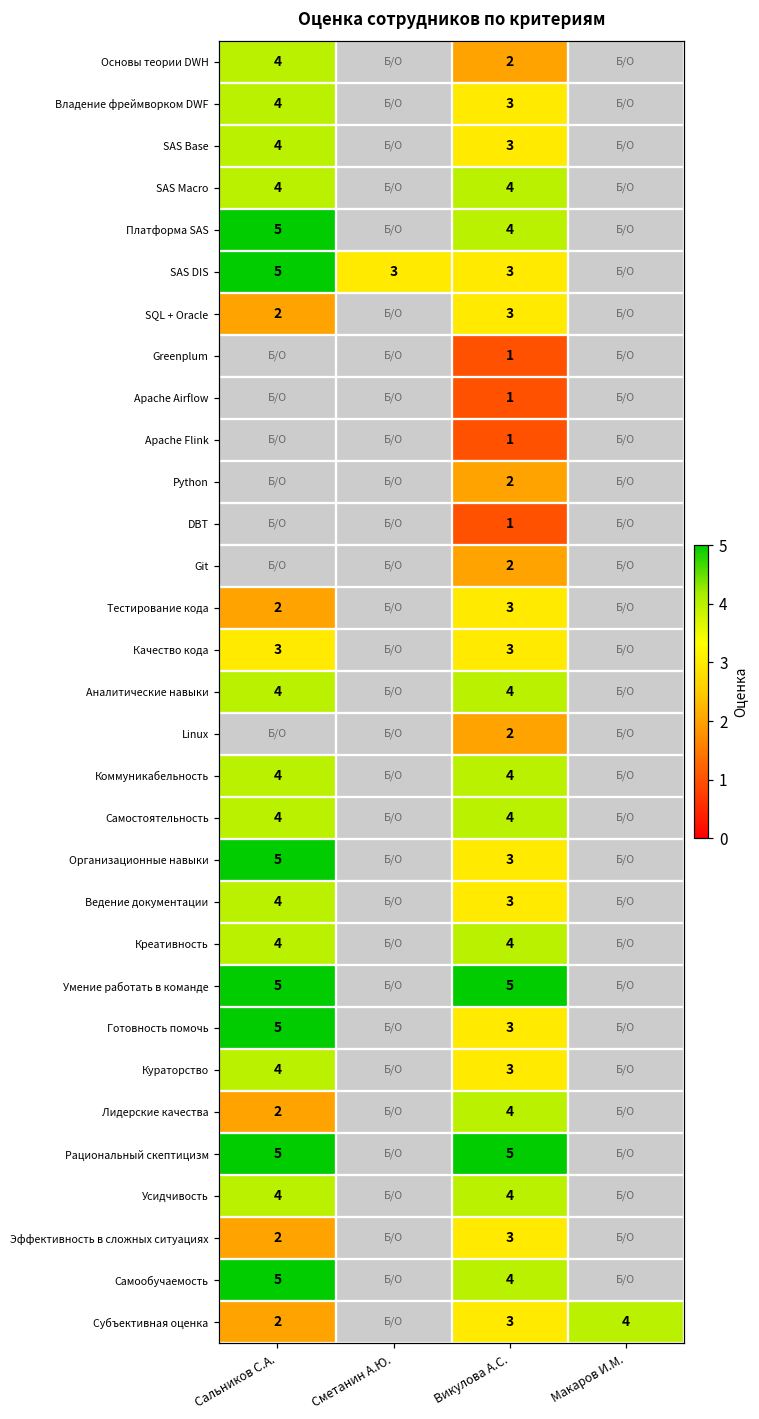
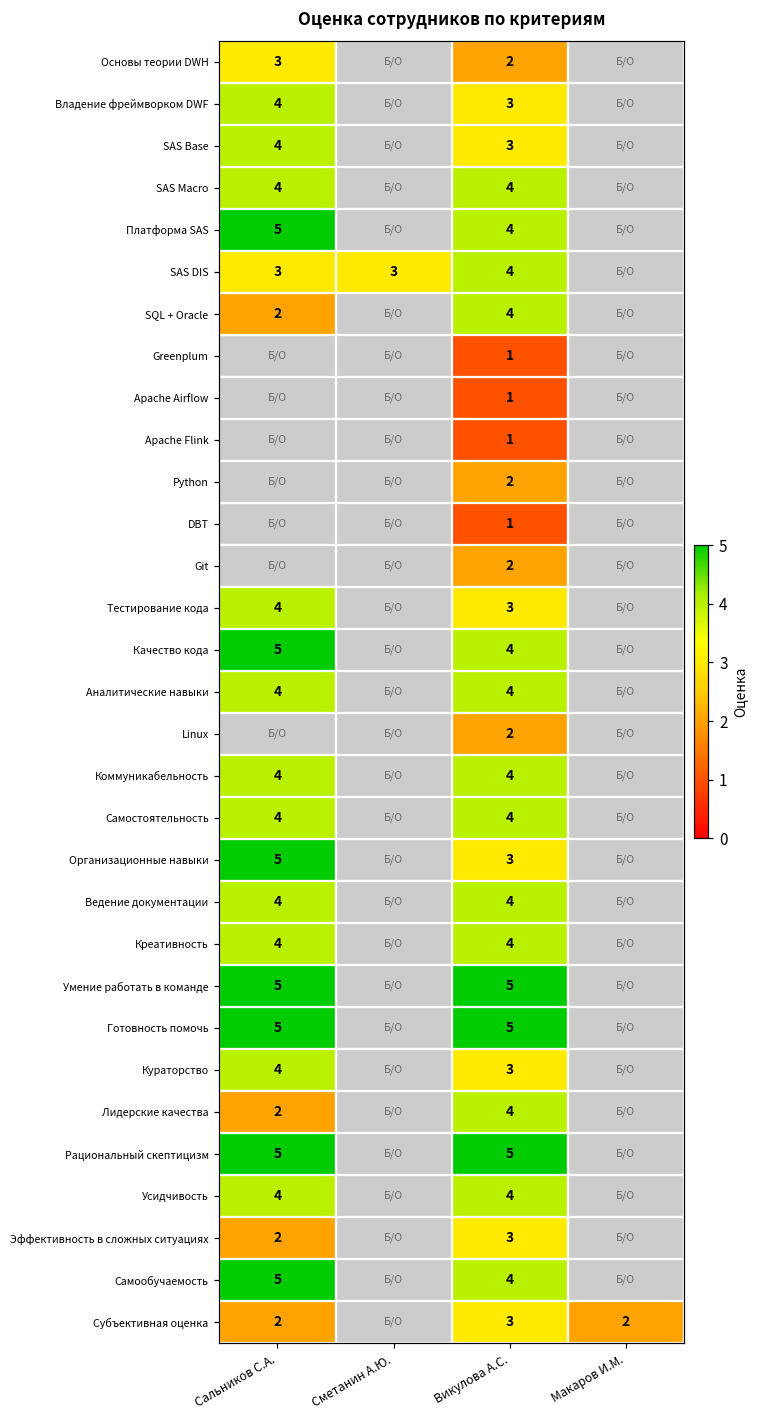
  {
    "Основы теории DWH": {
-     "Сальников С.А.": 4,
+     "Сальников С.А.": 3,
      "Викулова А.С.": 2
    },
    "Владение фреймворком DWF": {
      "Сальников С.А.": 4,
      "Викулова А.С.": 3
    },
    "SAS Base": {
      "Сальников С.А.": 4,
      "Викулова А.С.": 3
    },
    "SAS Macro": {
      "Сальников С.А.": 4,
      "Викулова А.С.": 4
    },
    "Платформа SAS": {
      "Сальников С.А.": 5,
      "Викулова А.С.": 4
    },
    "SAS DIS": {
-     "Сальников С.А.": 5,
+     "Сальников С.А.": 3,
      "Сметанин А.Ю.": 3,
-     "Викулова А.С.": 3
+     "Викулова А.С.": 4
    },
    "SQL + Oracle": {
      "Сальников С.А.": 2,
-     "Викулова А.С.": 3
+     "Викулова А.С.": 4
    },
    "Greenplum": {
      "Викулова А.С.": 1
    },
    "Apache Airflow": {
      "Викулова А.С.": 1
    },
    "Apache Flink": {
      "Викулова А.С.": 1
    },
    "Python": {
      "Викулова А.С.": 2
    },
    "DBT": {
      "Викулова А.С.": 1
    },
    "Git": {
      "Викулова А.С.": 2
    },
    "Тестирование кода": {
-     "Сальников С.А.": 2,
+     "Сальников С.А.": 4,
      "Викулова А.С.": 3
    },
    "Качество кода": {
-     "Сальников С.А.": 3,
-     "Викулова А.С.": 3
+     "Сальников С.А.": 5,
+     "Викулова А.С.": 4
    },
    "Аналитические навыки": {
      "Сальников С.А.": 4,
      "Викулова А.С.": 4
    },
    "Linux": {
      "Викулова А.С.": 2
    },
    "Коммуникабельность": {
      "Сальников С.А.": 4,
      "Викулова А.С.": 4
    },
    "Самостоятельность": {
      "Сальников С.А.": 4,
      "Викулова А.С.": 4
    },
    "Организационные навыки": {
      "Сальников С.А.": 5,
      "Викулова А.С.": 3
    },
    "Ведение документации": {
      "Сальников С.А.": 4,
-     "Викулова А.С.": 3
+     "Викулова А.С.": 4
    },
    "Креативность": {
      "Сальников С.А.": 4,
      "Викулова А.С.": 4
    },
    "Умение работать в команде": {
      "Сальников С.А.": 5,
      "Викулова А.С.": 5
    },
    "Готовность помочь": {
      "Сальников С.А.": 5,
-     "Викулова А.С.": 3
+     "Викулова А.С.": 5
    },
    "Кураторство": {
      "Сальников С.А.": 4,
      "Викулова А.С.": 3
    },
    "Лидерские качества": {
      "Сальников С.А.": 2,
      "Викулова А.С.": 4
    },
    "Рациональный скептицизм": {
      "Сальников С.А.": 5,
      "Викулова А.С.": 5
    },
    "Усидчивость": {
      "Сальников С.А.": 4,
      "Викулова А.С.": 4
    },
    "Эффективность в сложных ситуациях": {
      "Сальников С.А.": 2,
      "Викулова А.С.": 3
    },
    "Самообучаемость": {
      "Сальников С.А.": 5,
      "Викулова А.С.": 4
    },
    "Субъективная оценка": {
      "Сальников С.А.": 2,
      "Викулова А.С.": 3,
-     "Макаров И.М.": 4
+     "Макаров И.М.": 2
    }
  }
